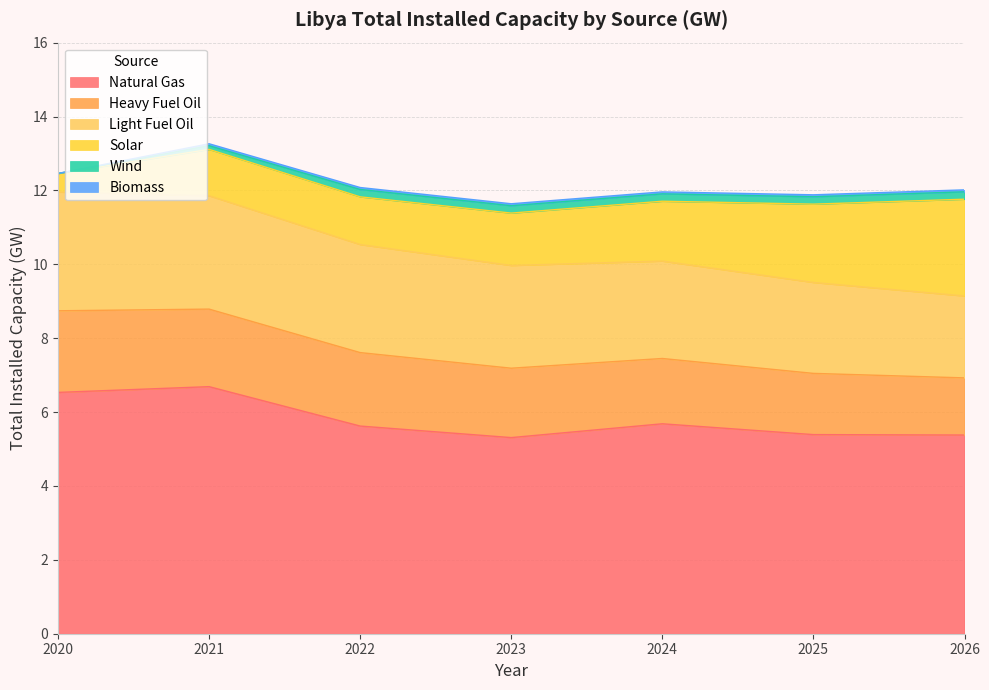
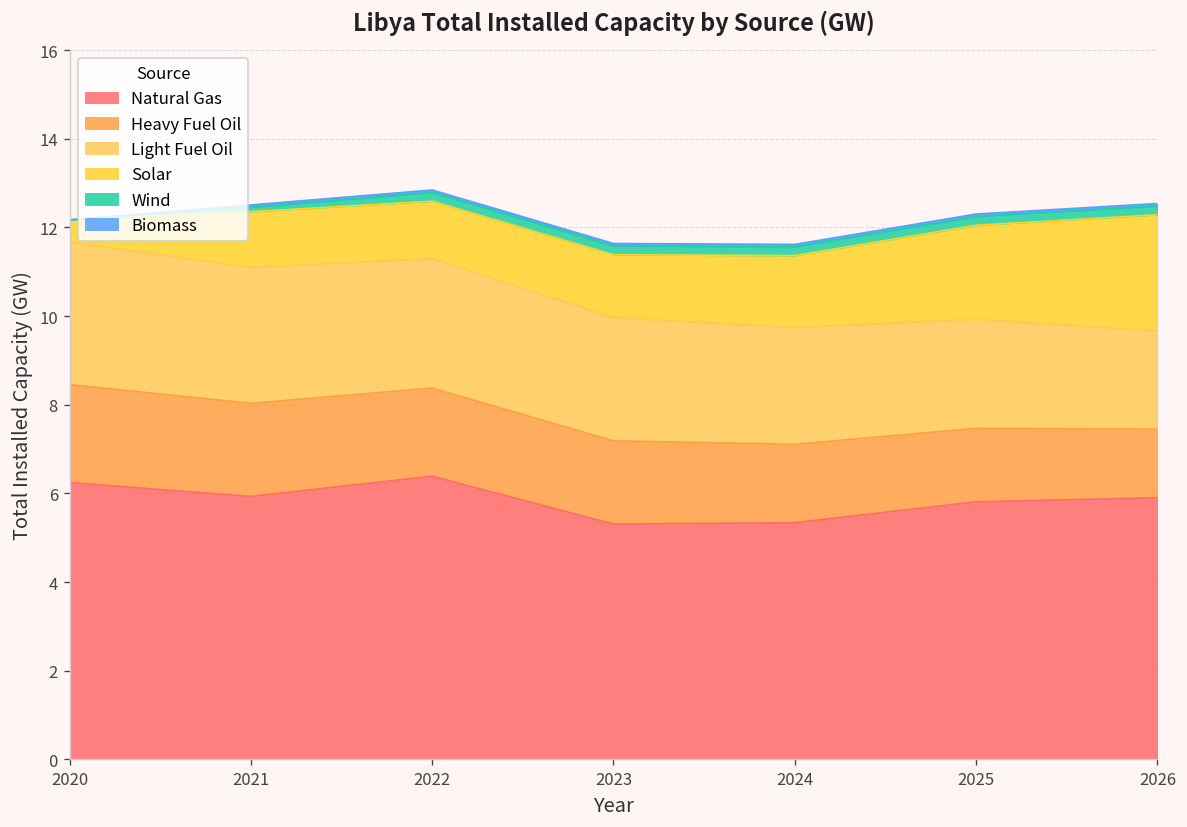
  {
    "Natural Gas": {
-     "2020": 6.5,
-     "2021": 6.7,
-     "2022": 5.6,
+     "2020": 6.2,
+     "2021": 5.9,
+     "2022": 6.4,
      "2023": 5.3,
-     "2024": 5.7,
-     "2025": 5.4,
-     "2026": 5.4
+     "2024": 5.3,
+     "2025": 5.8,
+     "2026": 5.9
    }
  }
